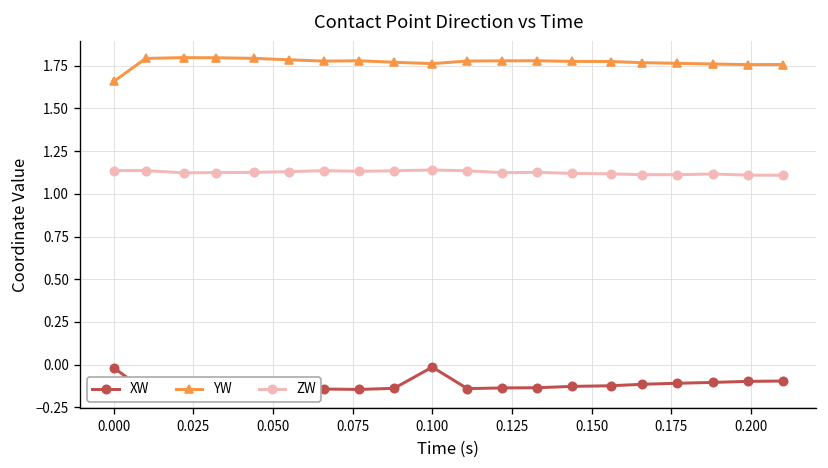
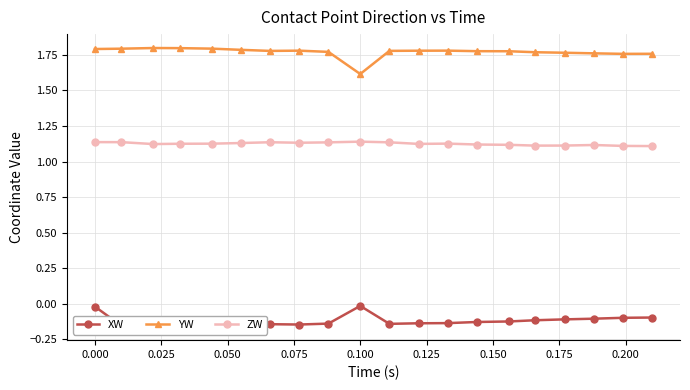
  {
    "XW": {
      "0.000": -0.02,
      "0.100": -0.01
    },
    "YW": {
-     "0.000": 1.66,
-     "0.100": 1.76
+     "0.000": 1.79,
+     "0.100": 1.61
    },
    "ZW": {
      "0.000": 1.14,
      "0.100": 1.14
    }
  }
